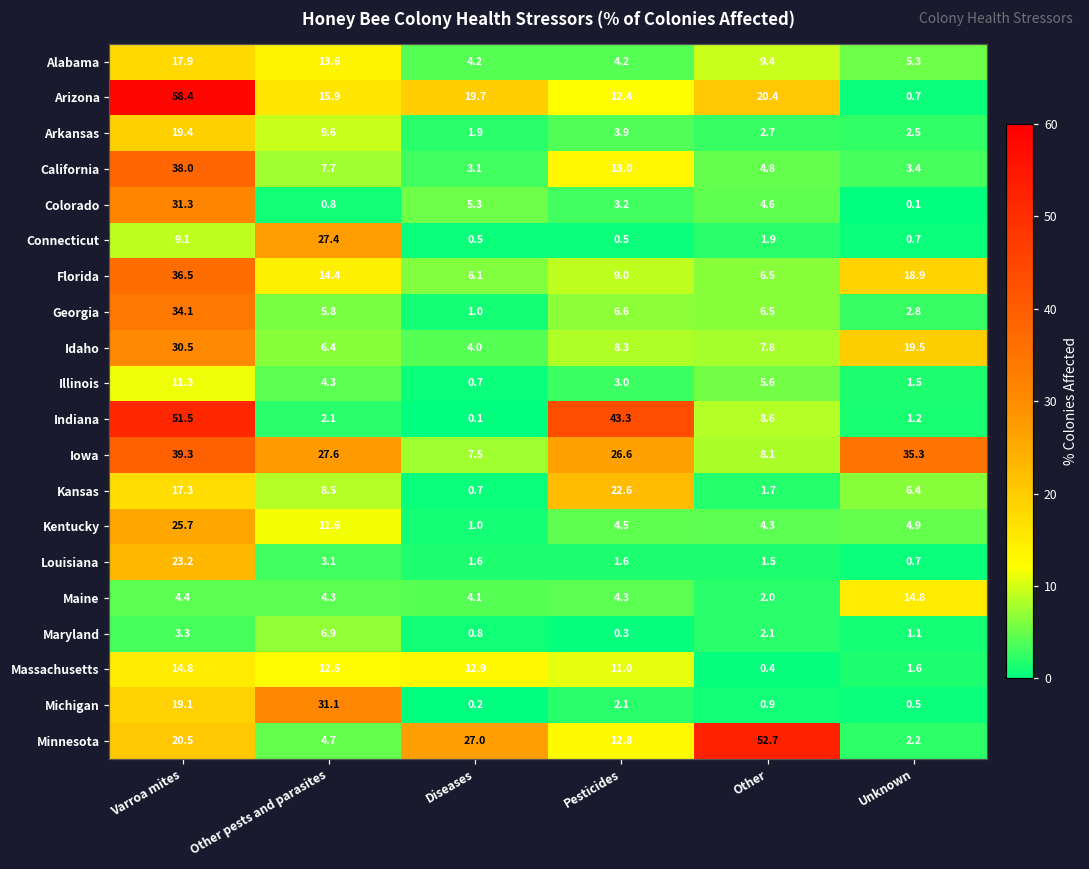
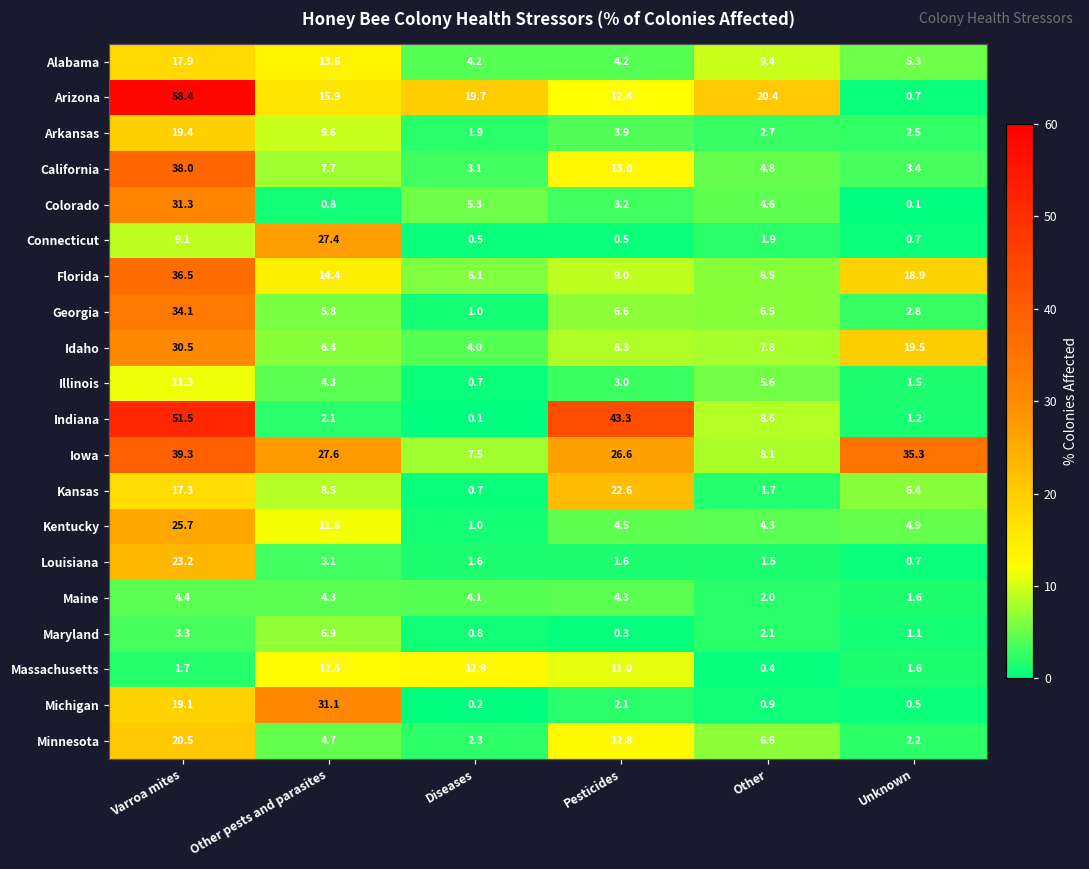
  {
    "Alabama": {
      "Varroa mites": 17.9,
      "Other pests and parasites": 13.6,
      "Diseases": 4.2,
      "Pesticides": 4.2,
      "Other": 9.4,
      "Unknown": 5.3
    },
    "Arizona": {
      "Varroa mites": 58.4,
      "Other pests and parasites": 15.9,
      "Diseases": 19.7,
      "Pesticides": 12.4,
      "Other": 20.4,
      "Unknown": 0.7
    },
    "Arkansas": {
      "Varroa mites": 19.4,
      "Other pests and parasites": 9.6,
      "Diseases": 1.9,
      "Pesticides": 3.9,
      "Other": 2.7,
      "Unknown": 2.5
    },
    "California": {
      "Varroa mites": 38.0,
      "Other pests and parasites": 7.7,
      "Diseases": 3.1,
      "Pesticides": 13.0,
      "Other": 4.8,
      "Unknown": 3.4
    },
    "Colorado": {
      "Varroa mites": 31.3,
      "Other pests and parasites": 0.8,
      "Diseases": 5.3,
      "Pesticides": 3.2,
      "Other": 4.6,
      "Unknown": 0.1
    },
    "Connecticut": {
      "Varroa mites": 9.1,
      "Other pests and parasites": 27.4,
      "Diseases": 0.5,
      "Pesticides": 0.5,
      "Other": 1.9,
      "Unknown": 0.7
    },
    "Florida": {
      "Varroa mites": 36.5,
      "Other pests and parasites": 14.4,
      "Diseases": 6.1,
      "Pesticides": 9.0,
      "Other": 6.5,
      "Unknown": 18.9
    },
    "Georgia": {
      "Varroa mites": 34.1,
      "Other pests and parasites": 5.8,
      "Diseases": 1.0,
      "Pesticides": 6.6,
      "Other": 6.5,
      "Unknown": 2.8
    },
    "Idaho": {
      "Varroa mites": 30.5,
      "Other pests and parasites": 6.4,
      "Diseases": 4.0,
      "Pesticides": 8.3,
      "Other": 7.8,
      "Unknown": 19.5
    },
    "Illinois": {
      "Varroa mites": 11.3,
      "Other pests and parasites": 4.3,
      "Diseases": 0.7,
      "Pesticides": 3.0,
      "Other": 5.6,
      "Unknown": 1.5
    },
    "Indiana": {
      "Varroa mites": 51.5,
      "Other pests and parasites": 2.1,
      "Diseases": 0.1,
      "Pesticides": 43.3,
      "Other": 8.6,
      "Unknown": 1.2
    },
    "Iowa": {
      "Varroa mites": 39.3,
      "Other pests and parasites": 27.6,
      "Diseases": 7.5,
      "Pesticides": 26.6,
      "Other": 8.1,
      "Unknown": 35.3
    },
    "Kansas": {
      "Varroa mites": 17.3,
      "Other pests and parasites": 8.5,
      "Diseases": 0.7,
      "Pesticides": 22.6,
      "Other": 1.7,
      "Unknown": 6.4
    },
    "Kentucky": {
      "Varroa mites": 25.7,
      "Other pests and parasites": 11.6,
      "Diseases": 1.0,
      "Pesticides": 4.5,
      "Other": 4.3,
      "Unknown": 4.9
    },
    "Louisiana": {
      "Varroa mites": 23.2,
      "Other pests and parasites": 3.1,
      "Diseases": 1.6,
      "Pesticides": 1.6,
      "Other": 1.5,
      "Unknown": 0.7
    },
    "Maine": {
      "Varroa mites": 4.4,
      "Other pests and parasites": 4.3,
      "Diseases": 4.1,
      "Pesticides": 4.3,
      "Other": 2.0,
-     "Unknown": 14.8
+     "Unknown": 1.6
    },
    "Maryland": {
      "Varroa mites": 3.3,
      "Other pests and parasites": 6.9,
      "Diseases": 0.8,
      "Pesticides": 0.3,
      "Other": 2.1,
      "Unknown": 1.1
    },
    "Massachusetts": {
-     "Varroa mites": 14.8,
+     "Varroa mites": 1.7,
      "Other pests and parasites": 12.5,
      "Diseases": 12.9,
      "Pesticides": 11.0,
      "Other": 0.4,
      "Unknown": 1.6
    },
    "Michigan": {
      "Varroa mites": 19.1,
      "Other pests and parasites": 31.1,
      "Diseases": 0.2,
      "Pesticides": 2.1,
      "Other": 0.9,
      "Unknown": 0.5
    },
    "Minnesota": {
      "Varroa mites": 20.5,
      "Other pests and parasites": 4.7,
-     "Diseases": 27.0,
+     "Diseases": 2.3,
      "Pesticides": 12.8,
-     "Other": 52.7,
+     "Other": 6.6,
      "Unknown": 2.2
    }
  }
